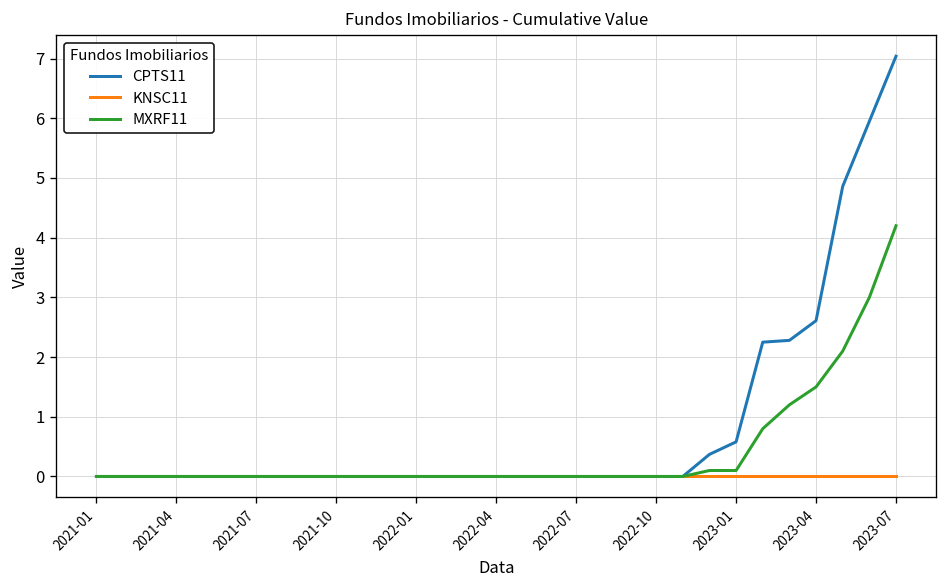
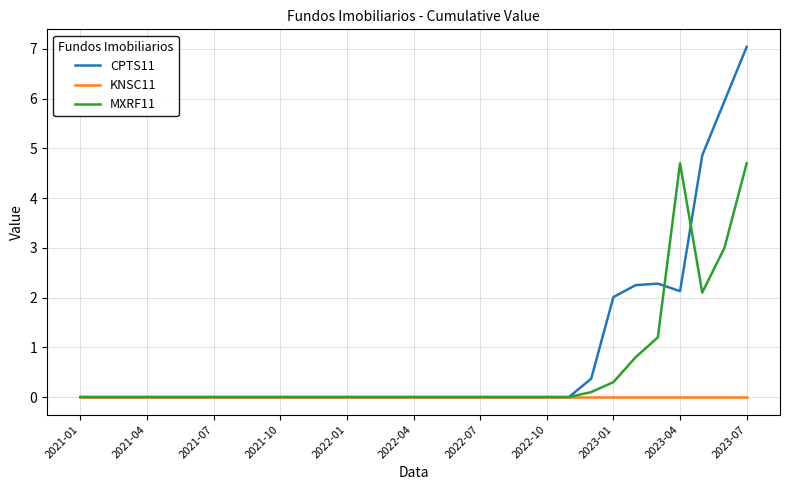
  {
    "CPTS11": {
-     "2023-01": 0.6,
-     "2023-04": 2.6,
+     "2023-01": 2.0,
+     "2023-04": 2.1,
      "2023-07": 7.0
    },
    "KNSC11": {
      "2023-01": 0.0,
      "2023-04": 0.0,
      "2023-07": 0.0
    },
    "MXRF11": {
-     "2023-01": 0.1,
-     "2023-04": 1.5,
-     "2023-07": 4.2
+     "2023-01": 0.3,
+     "2023-04": 4.7,
+     "2023-07": 4.7
    }
  }
